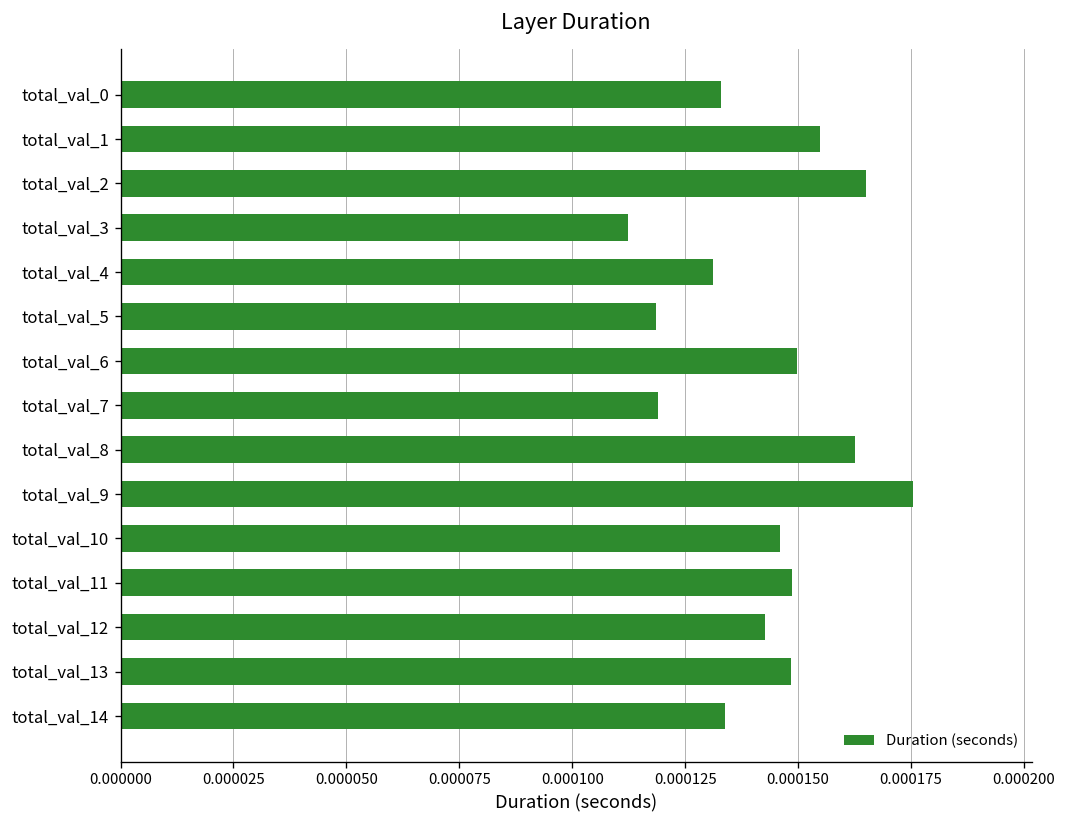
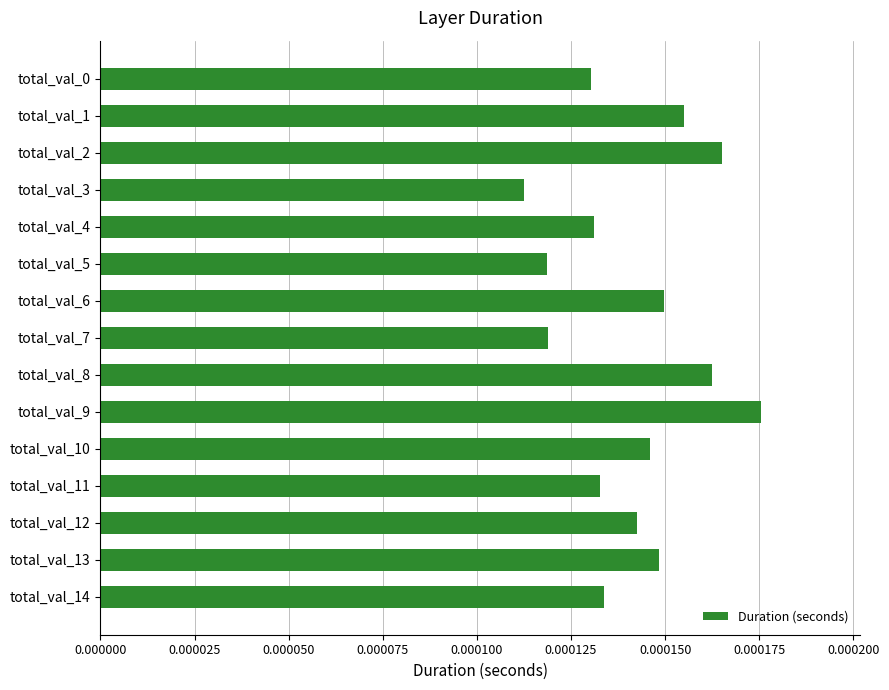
  {
-   "total_val_0": 0.000133,
+   "total_val_0": 0.000130,
    "total_val_1": 0.000155,
    "total_val_2": 0.000165,
    "total_val_3": 0.000112,
    "total_val_4": 0.000131,
    "total_val_5": 0.000119,
    "total_val_6": 0.000150,
    "total_val_7": 0.000119,
    "total_val_8": 0.000163,
    "total_val_9": 0.000175,
    "total_val_10": 0.000146,
-   "total_val_11": 0.000149,
+   "total_val_11": 0.000133,
    "total_val_12": 0.000143,
    "total_val_13": 0.000148,
    "total_val_14": 0.000134
  }
